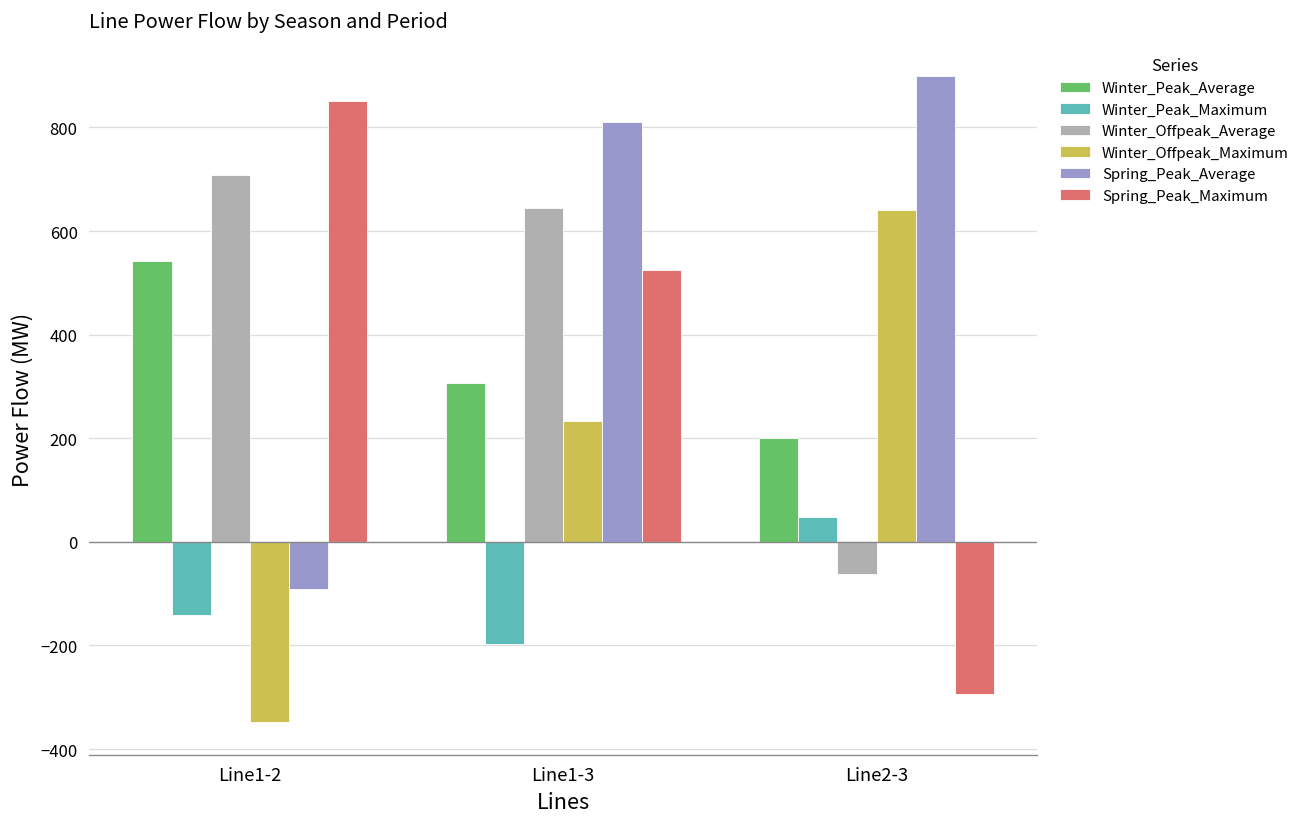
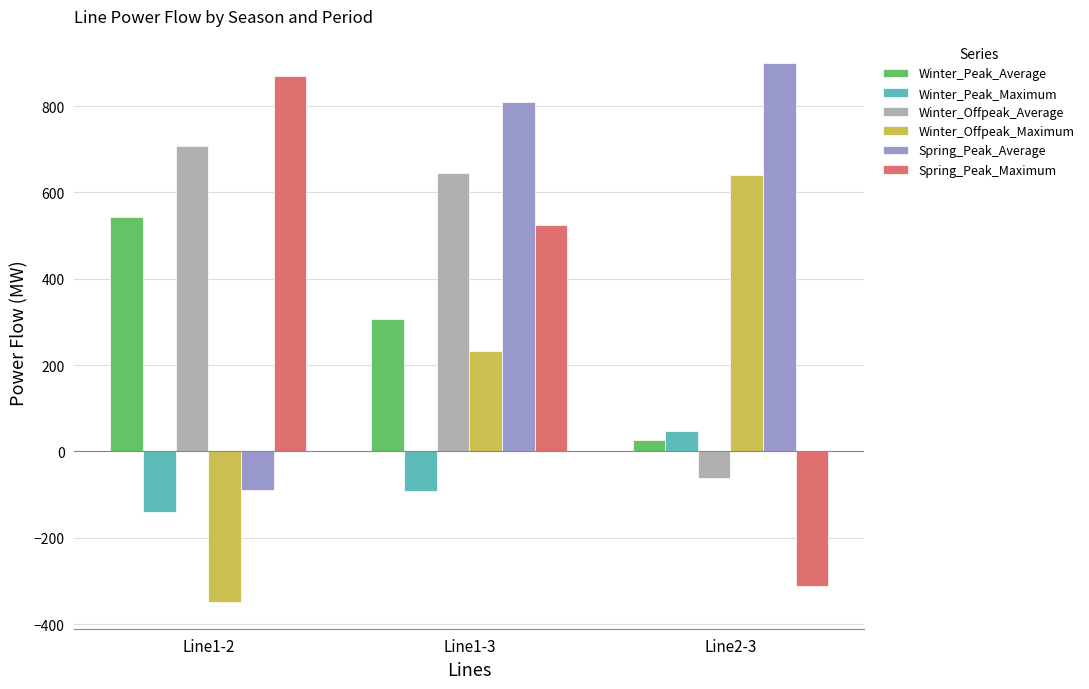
  {
    "Winter_Peak_Average": {
      "Line1-2": 540,
      "Line1-3": 310,
-     "Line2-3": 200
+     "Line2-3": 30
    },
    "Winter_Peak_Maximum": {
      "Line1-2": -140,
-     "Line1-3": -200,
+     "Line1-3": -90,
      "Line2-3": 50
    },
    "Winter_Offpeak_Maximum": {
      "Line1-2": -350,
      "Line1-3": 230,
      "Line2-3": 640
    },
    "Spring_Peak_Maximum": {
-     "Line1-2": 850,
+     "Line1-2": 870,
      "Line1-3": 520,
-     "Line2-3": -290
+     "Line2-3": -310
    }
  }
